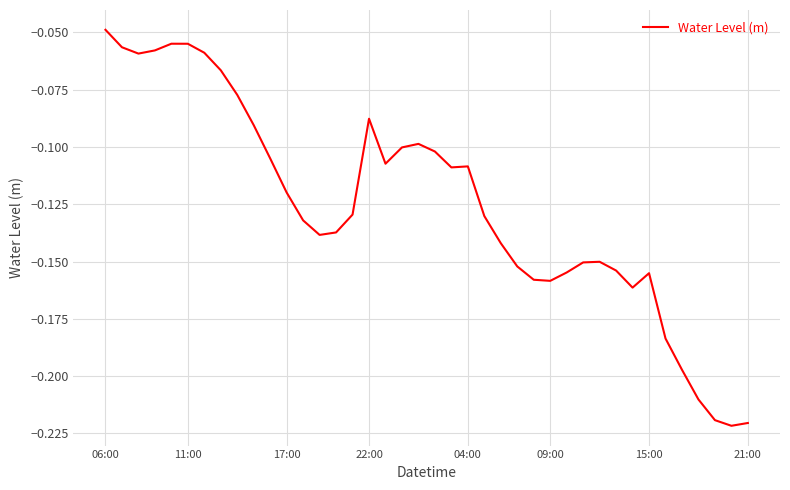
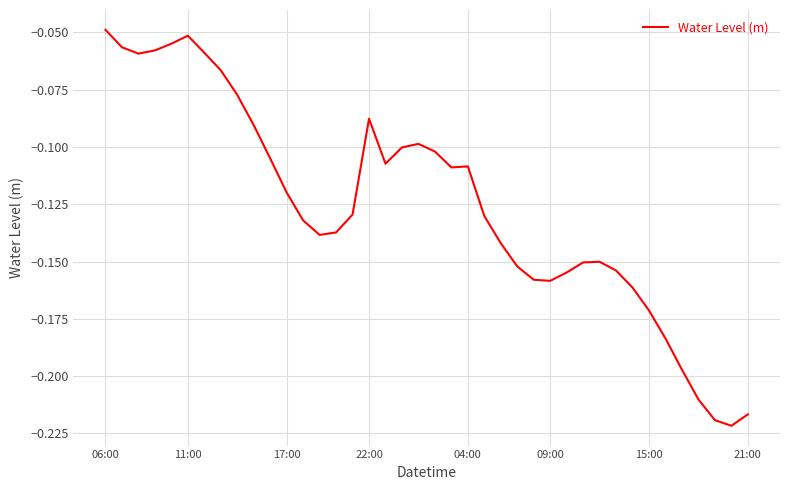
  {
    "06:00": -0.049,
-   "11:00": -0.055,
+   "11:00": -0.051,
    "17:00": -0.120,
    "22:00": -0.088,
    "04:00": -0.108,
    "09:00": -0.158,
-   "15:00": -0.155,
-   "21:00": -0.220
+   "15:00": -0.171,
+   "21:00": -0.217
  }
